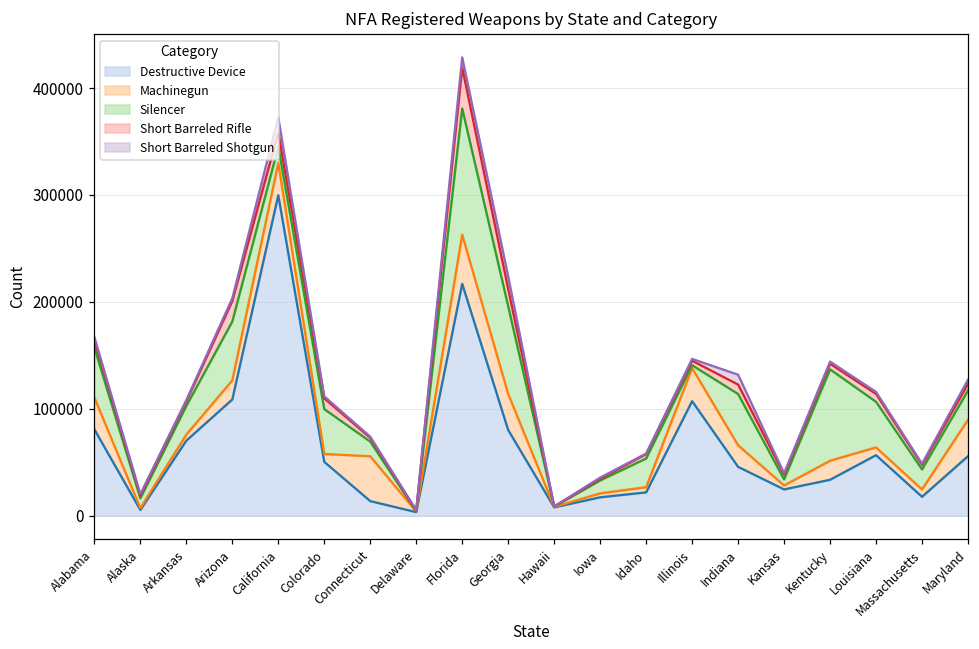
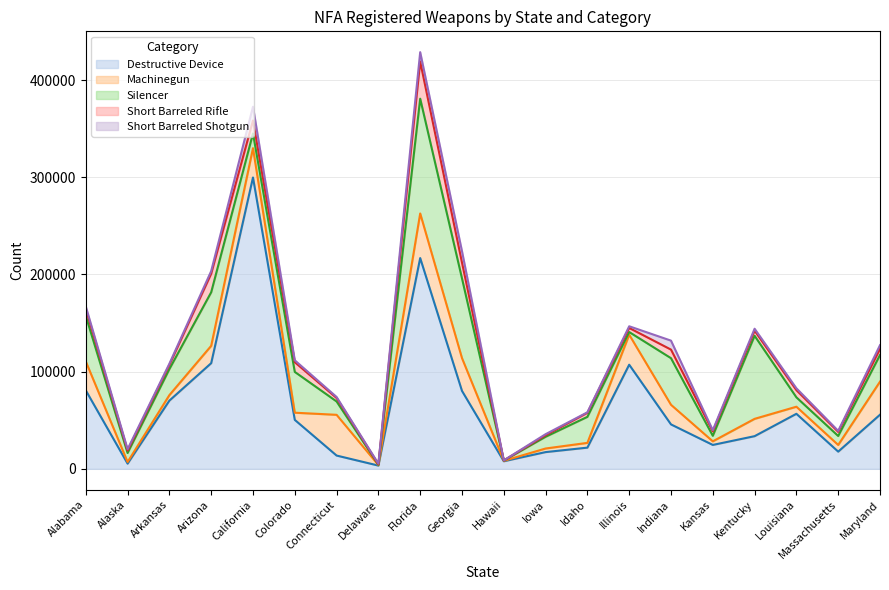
  {
    "Silencer": {
      "Alabama": 50000,
      "Arkansas": 30000,
      "Arizona": 60000,
      "Colorado": 40000,
      "Connecticut": 10000,
      "Florida": 120000,
      "Georgia": 80000,
      "Idaho": 30000,
      "Illinois": 0,
      "Indiana": 50000,
      "Kansas": 10000,
      "Kentucky": 90000,
-     "Louisiana": 40000,
-     "Massachusetts": 20000,
+     "Louisiana": 10000,
+     "Massachusetts": 10000,
      "Maryland": 30000
    }
  }
